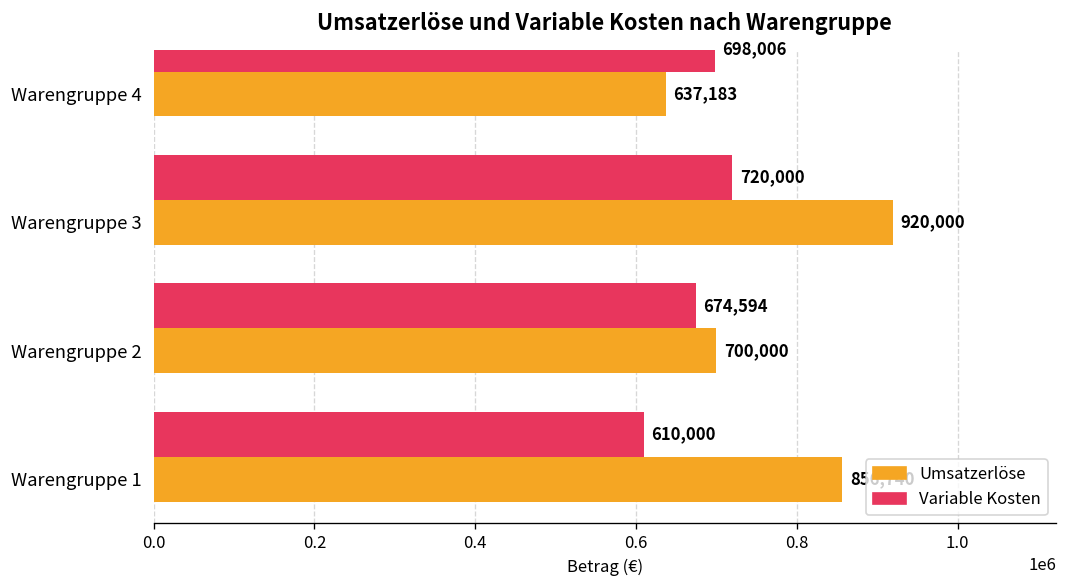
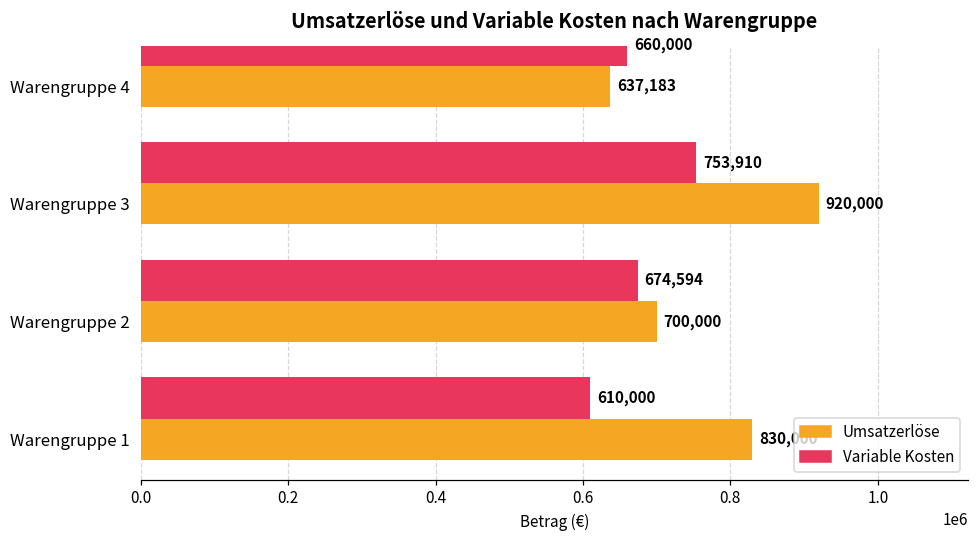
  {
    "Umsatzerlöse": {
-     "Warengruppe 1": "860000"
+     "Warengruppe 1": "830000"
    },
    "Variable Kosten": {
-     "Warengruppe 4": "698,006",
-     "Warengruppe 3": "720,000",
+     "Warengruppe 4": "660,000",
+     "Warengruppe 3": "753,910",
      "Warengruppe 2": "674,594",
      "Warengruppe 1": "610,000"
    }
  }
